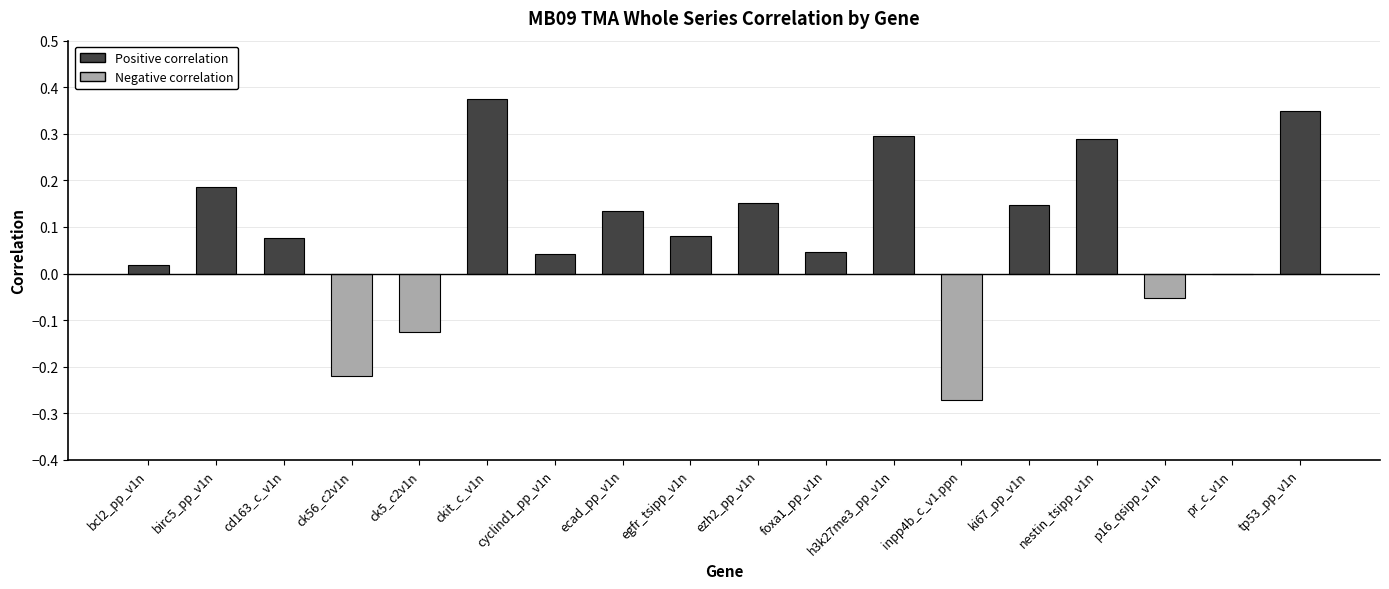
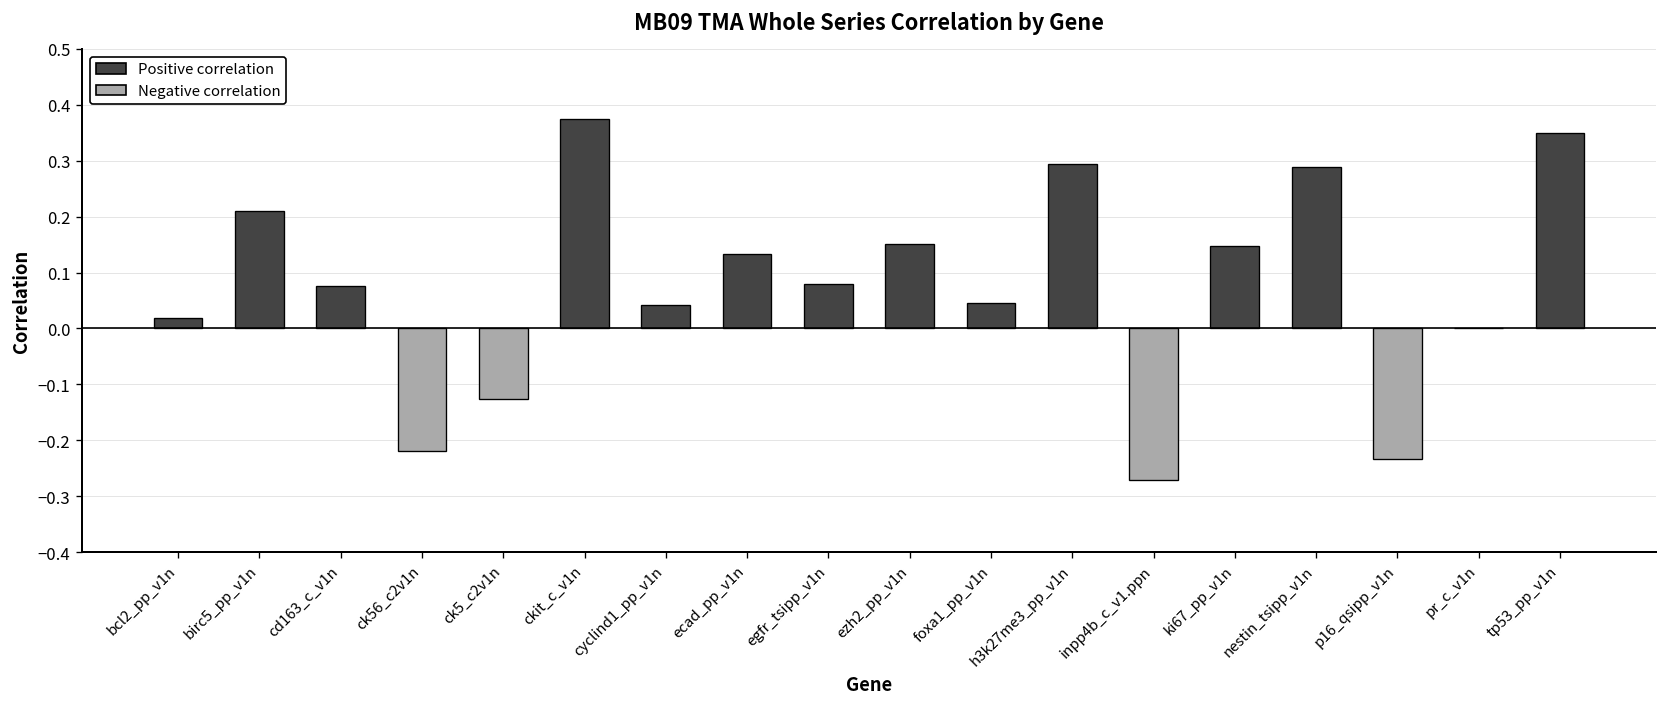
  {
    "bcl2_pp_v1n": 0.02,
-   "birc5_pp_v1n": 0.19,
+   "birc5_pp_v1n": 0.21,
    "cd163_c_v1n": 0.08,
    "ck56_c2v1n": -0.22,
    "ck5_c2v1n": -0.13,
    "ckit_c_v1n": 0.37,
    "cyclind1_pp_v1n": 0.04,
    "ecad_pp_v1n": 0.13,
    "egfr_tsipp_v1n": 0.08,
    "ezh2_pp_v1n": 0.15,
    "foxa1_pp_v1n": 0.05,
    "h3k27me3_pp_v1n": 0.29,
    "inpp4b_c_v1.ppn": -0.27,
    "ki67_pp_v1n": 0.15,
    "nestin_tsipp_v1n": 0.29,
-   "p16_qsipp_v1n": -0.05,
+   "p16_qsipp_v1n": -0.23,
    "tp53_pp_v1n": 0.35
  }
